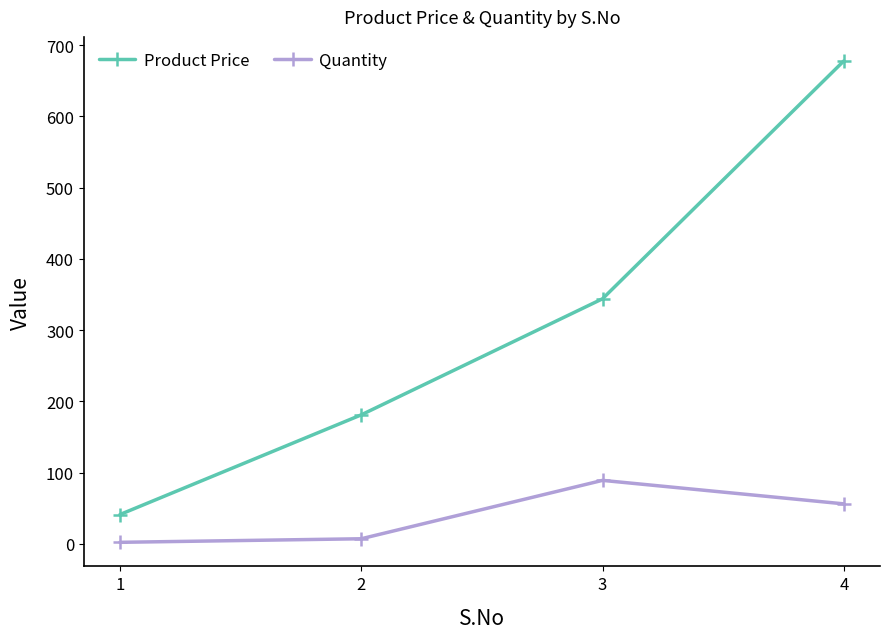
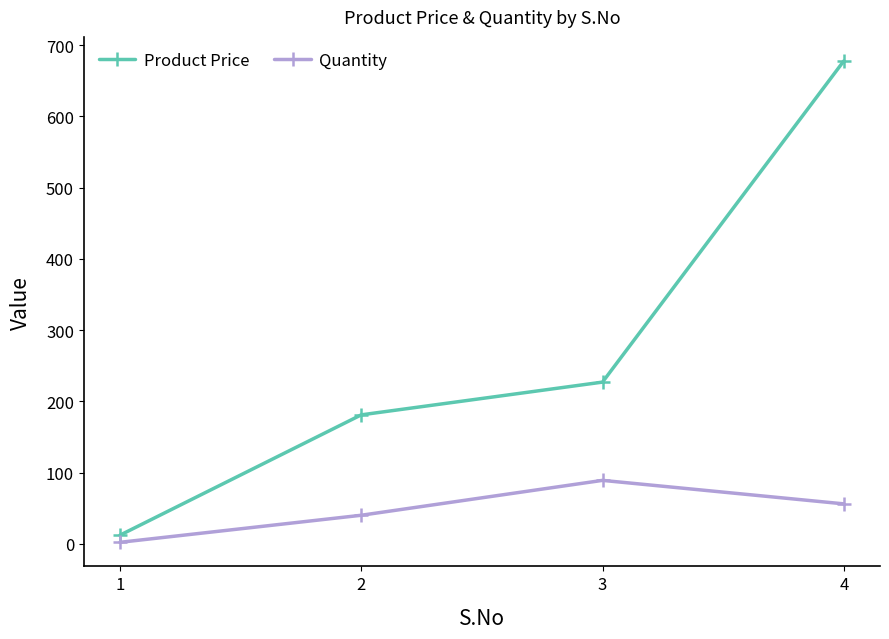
  {
    "Product Price": {
-     "1": 40,
+     "1": 10,
      "2": 180,
-     "3": 340,
+     "3": 230,
      "4": 680
    },
    "Quantity": {
      "1": 0,
-     "2": 10,
+     "2": 40,
      "3": 90,
      "4": 60
    }
  }
